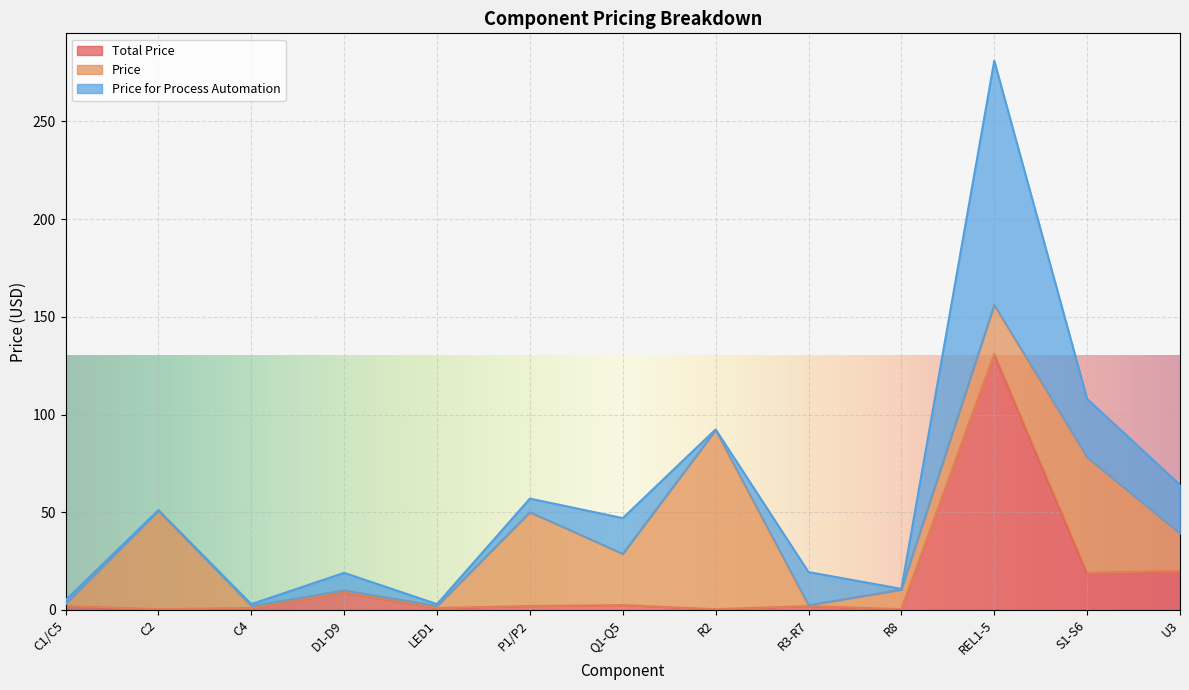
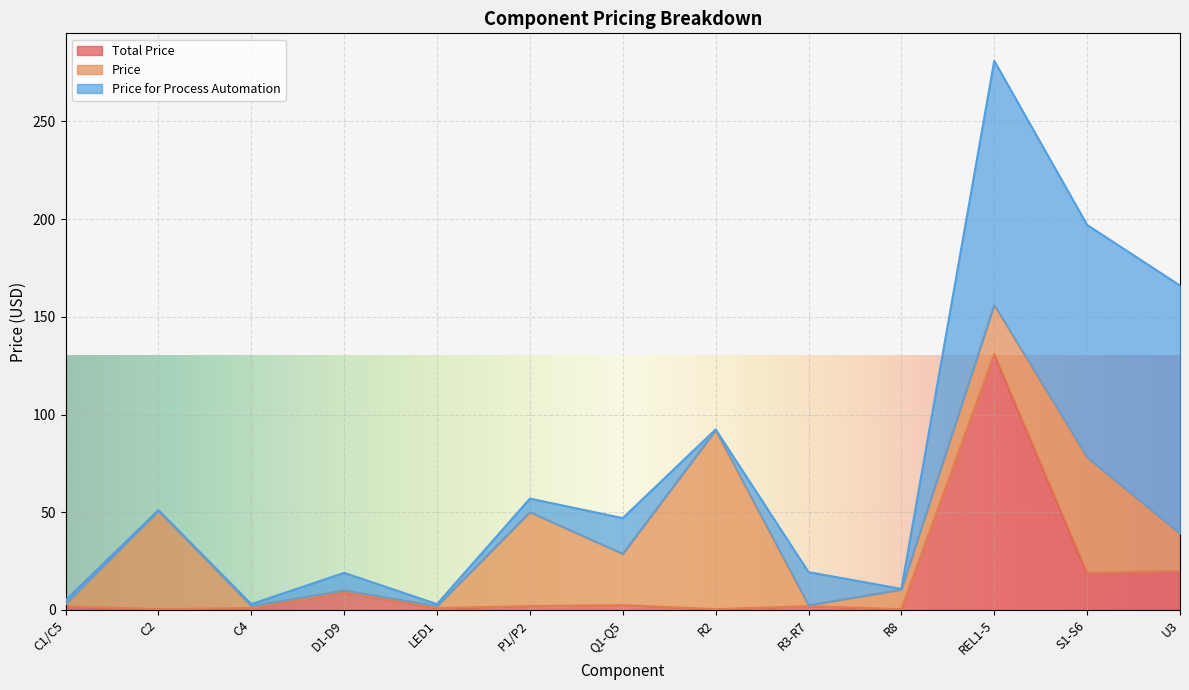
  {
    "Price for Process Automation": {
      "C1/C5": 2,
      "D1-D9": 9,
      "P1/P2": 7,
      "Q1-Q5": 18,
      "R3-R7": 17,
      "REL1-5": 125,
-     "S1-S6": 30,
-     "U3": 25
+     "S1-S6": 119,
+     "U3": 127
    }
  }
